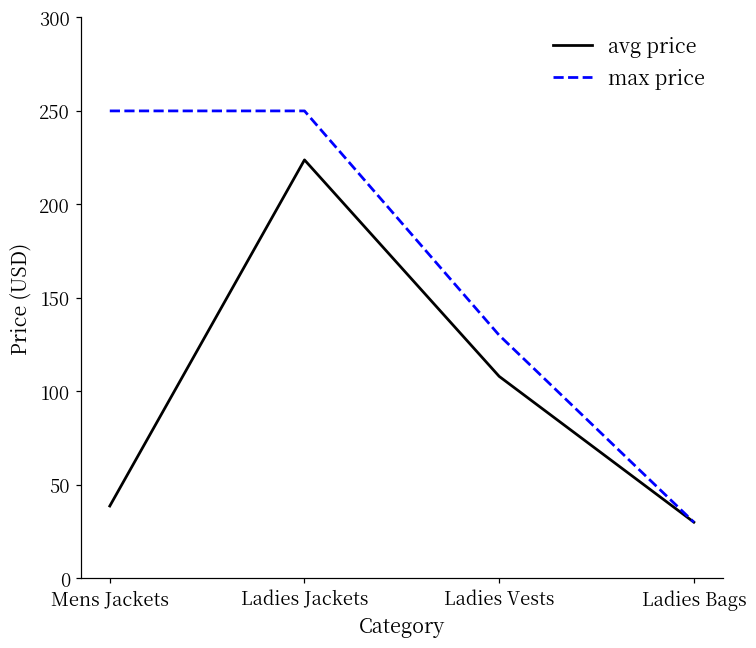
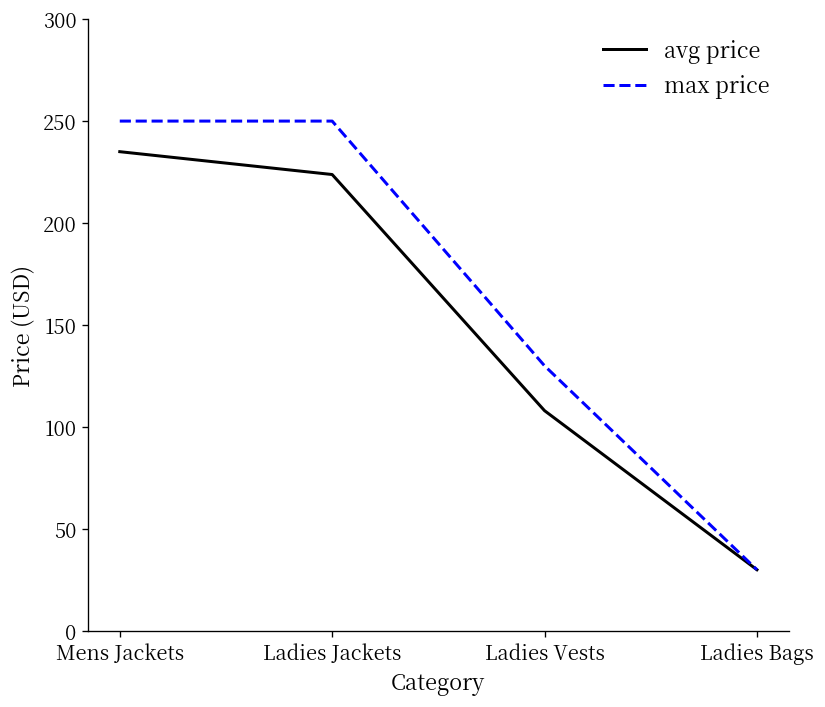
  {
    "avg price": {
-     "Mens Jackets": 39,
+     "Mens Jackets": 235,
      "Ladies Jackets": 224,
      "Ladies Vests": 108
    },
    "max price": {
      "Mens Jackets": 250,
      "Ladies Jackets": 250,
      "Ladies Vests": 130
    }
  }
